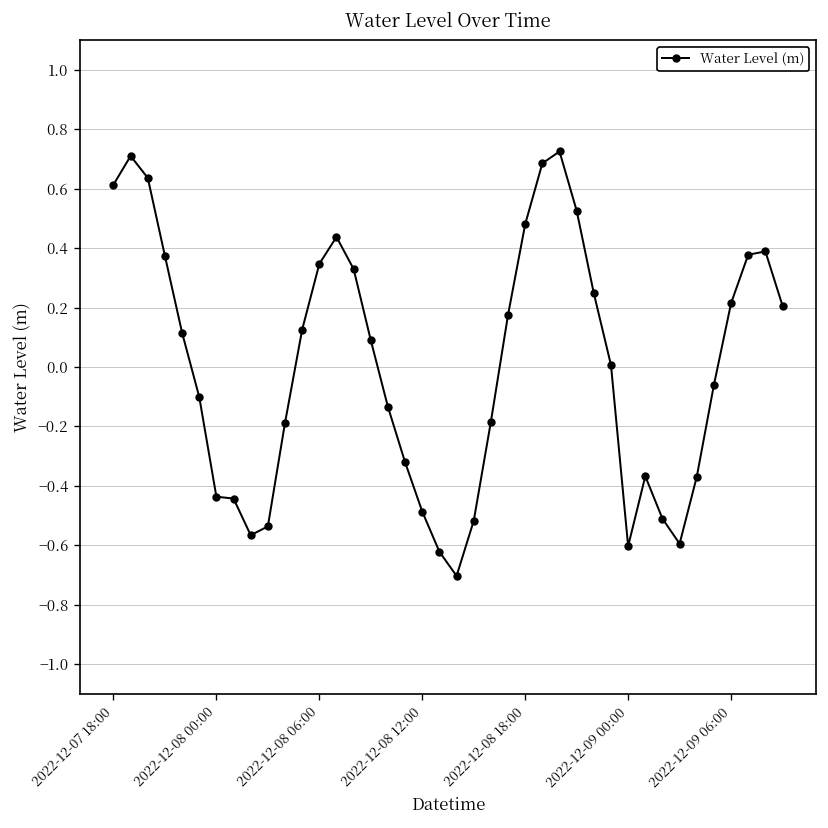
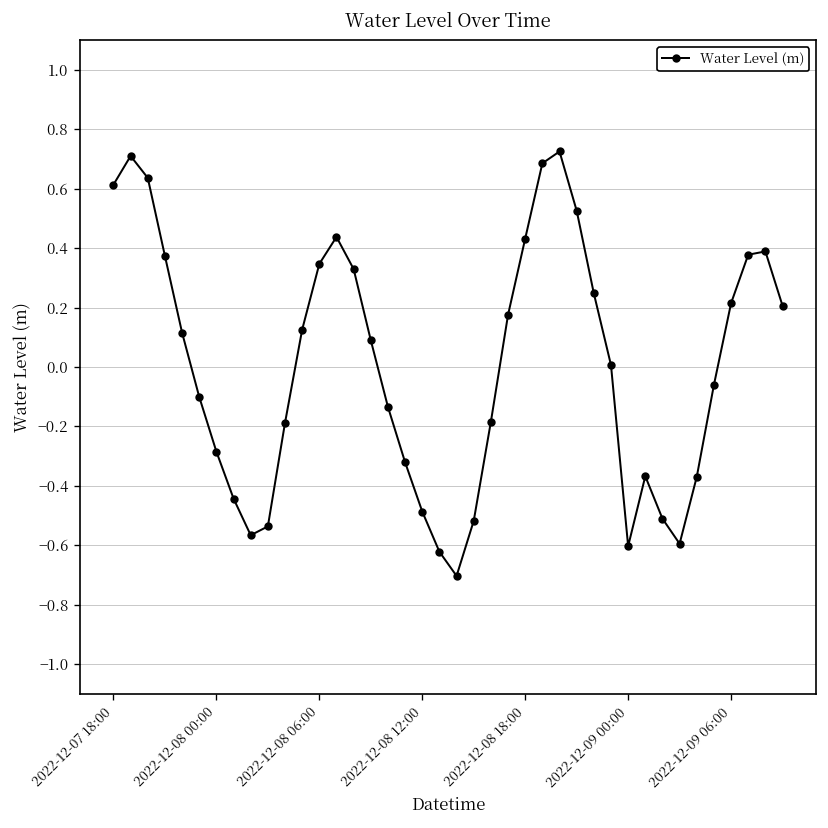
  {
    "2022-12-07 18:00": 0.61,
-   "2022-12-08 00:00": -0.44,
+   "2022-12-08 00:00": -0.28,
    "2022-12-08 06:00": 0.35,
    "2022-12-08 12:00": -0.49,
-   "2022-12-08 18:00": 0.48,
+   "2022-12-08 18:00": 0.43,
    "2022-12-09 00:00": -0.60,
    "2022-12-09 06:00": 0.21
  }
